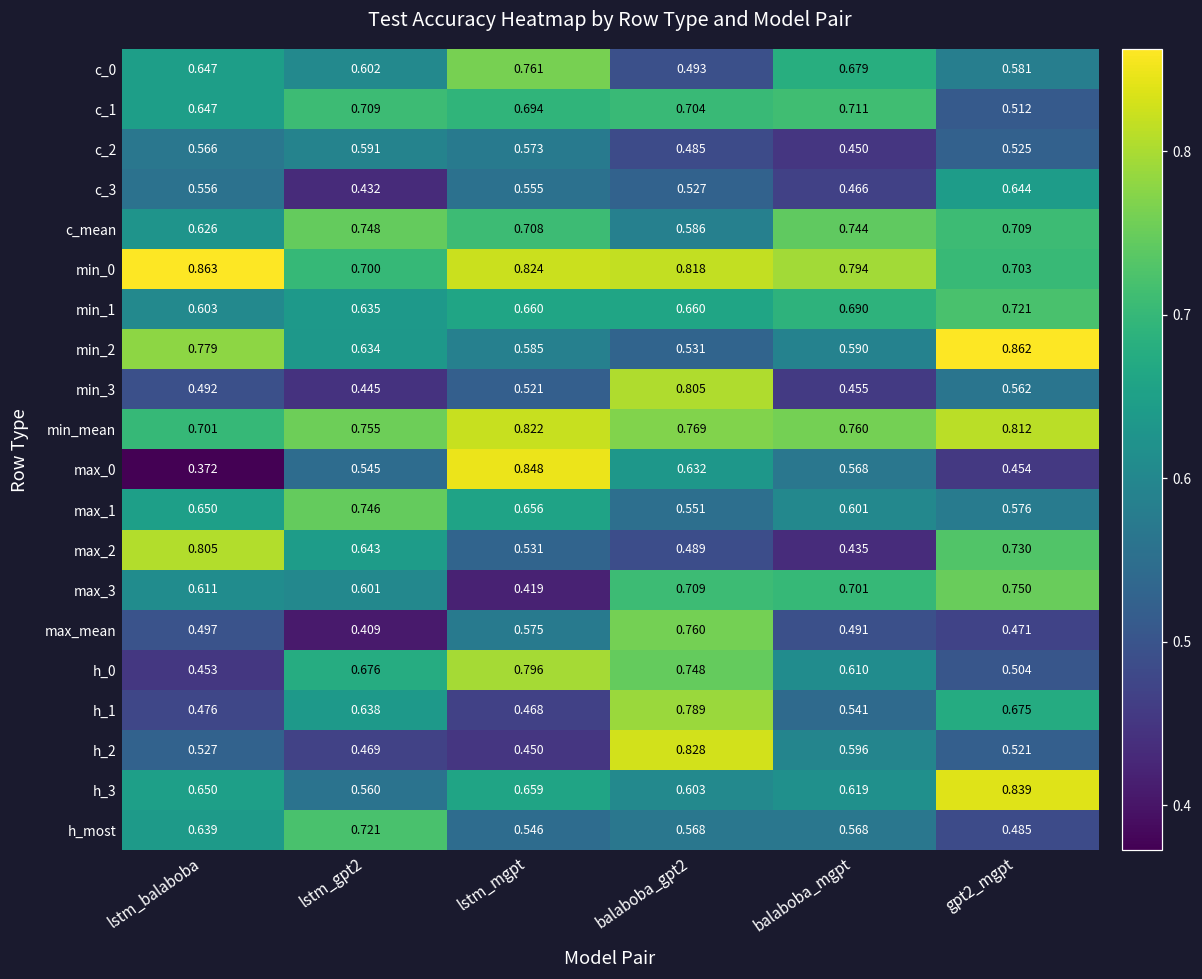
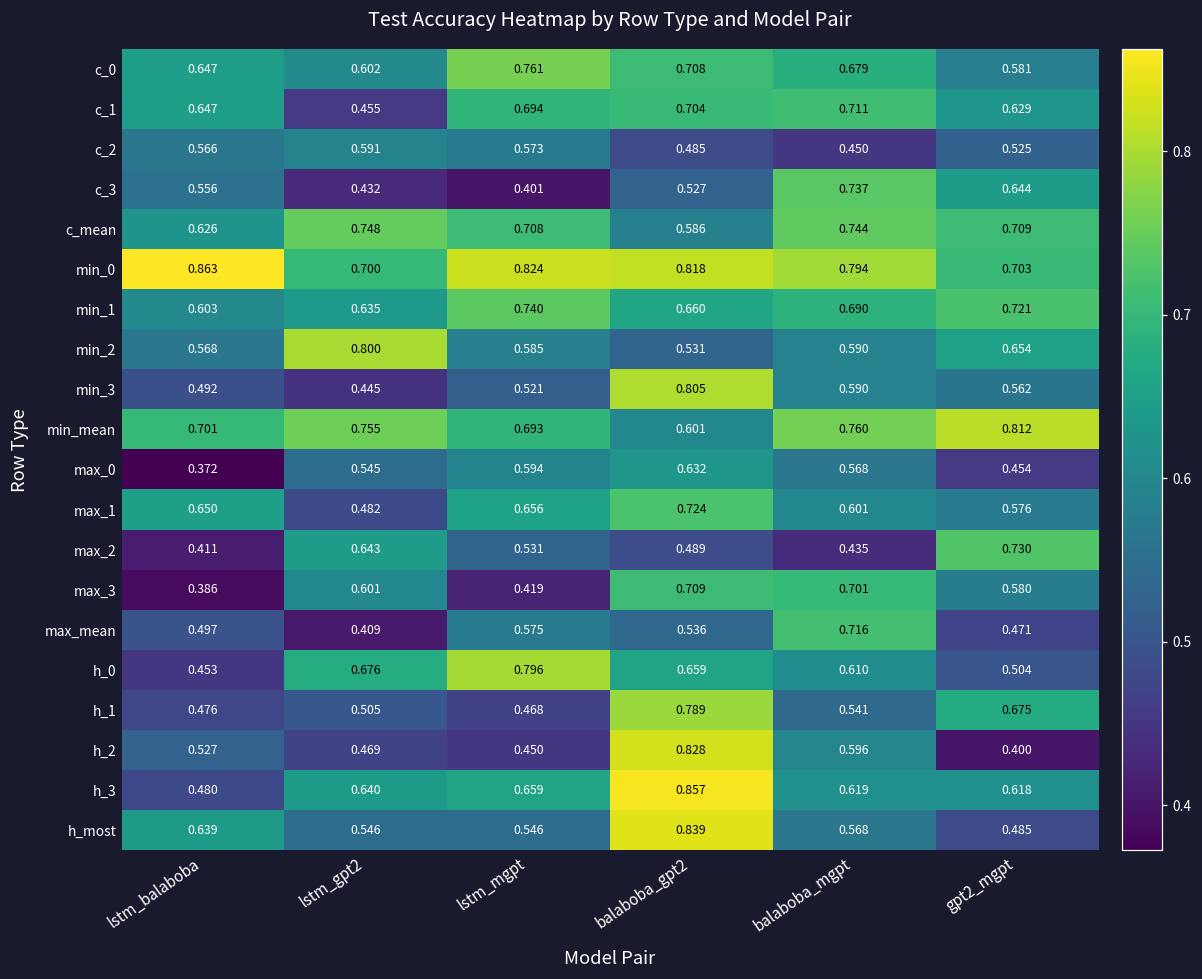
  {
    "c_0": {
      "lstm_balaboba": 0.647,
      "lstm_gpt2": 0.602,
      "lstm_mgpt": 0.761,
-     "balaboba_gpt2": 0.493,
+     "balaboba_gpt2": 0.708,
      "balaboba_mgpt": 0.679,
      "gpt2_mgpt": 0.581
    },
    "c_1": {
      "lstm_balaboba": 0.647,
-     "lstm_gpt2": 0.709,
+     "lstm_gpt2": 0.455,
      "lstm_mgpt": 0.694,
      "balaboba_gpt2": 0.704,
      "balaboba_mgpt": 0.711,
-     "gpt2_mgpt": 0.512
+     "gpt2_mgpt": 0.629
    },
    "c_2": {
      "lstm_balaboba": 0.566,
      "lstm_gpt2": 0.591,
      "lstm_mgpt": 0.573,
      "balaboba_gpt2": 0.485,
      "balaboba_mgpt": 0.450,
      "gpt2_mgpt": 0.525
    },
    "c_3": {
      "lstm_balaboba": 0.556,
      "lstm_gpt2": 0.432,
-     "lstm_mgpt": 0.555,
+     "lstm_mgpt": 0.401,
      "balaboba_gpt2": 0.527,
-     "balaboba_mgpt": 0.466,
+     "balaboba_mgpt": 0.737,
      "gpt2_mgpt": 0.644
    },
    "c_mean": {
      "lstm_balaboba": 0.626,
      "lstm_gpt2": 0.748,
      "lstm_mgpt": 0.708,
      "balaboba_gpt2": 0.586,
      "balaboba_mgpt": 0.744,
      "gpt2_mgpt": 0.709
    },
    "min_0": {
      "lstm_balaboba": 0.863,
      "lstm_gpt2": 0.700,
      "lstm_mgpt": 0.824,
      "balaboba_gpt2": 0.818,
      "balaboba_mgpt": 0.794,
      "gpt2_mgpt": 0.703
    },
    "min_1": {
      "lstm_balaboba": 0.603,
      "lstm_gpt2": 0.635,
-     "lstm_mgpt": 0.660,
+     "lstm_mgpt": 0.740,
      "balaboba_gpt2": 0.660,
      "balaboba_mgpt": 0.690,
      "gpt2_mgpt": 0.721
    },
    "min_2": {
-     "lstm_balaboba": 0.779,
-     "lstm_gpt2": 0.634,
+     "lstm_balaboba": 0.568,
+     "lstm_gpt2": 0.800,
      "lstm_mgpt": 0.585,
      "balaboba_gpt2": 0.531,
      "balaboba_mgpt": 0.590,
-     "gpt2_mgpt": 0.862
+     "gpt2_mgpt": 0.654
    },
    "min_3": {
      "lstm_balaboba": 0.492,
      "lstm_gpt2": 0.445,
      "lstm_mgpt": 0.521,
      "balaboba_gpt2": 0.805,
-     "balaboba_mgpt": 0.455,
+     "balaboba_mgpt": 0.590,
      "gpt2_mgpt": 0.562
    },
    "min_mean": {
      "lstm_balaboba": 0.701,
      "lstm_gpt2": 0.755,
-     "lstm_mgpt": 0.822,
-     "balaboba_gpt2": 0.769,
+     "lstm_mgpt": 0.693,
+     "balaboba_gpt2": 0.601,
      "balaboba_mgpt": 0.760,
      "gpt2_mgpt": 0.812
    },
    "max_0": {
      "lstm_balaboba": 0.372,
      "lstm_gpt2": 0.545,
-     "lstm_mgpt": 0.848,
+     "lstm_mgpt": 0.594,
      "balaboba_gpt2": 0.632,
      "balaboba_mgpt": 0.568,
      "gpt2_mgpt": 0.454
    },
    "max_1": {
      "lstm_balaboba": 0.650,
-     "lstm_gpt2": 0.746,
+     "lstm_gpt2": 0.482,
      "lstm_mgpt": 0.656,
-     "balaboba_gpt2": 0.551,
+     "balaboba_gpt2": 0.724,
      "balaboba_mgpt": 0.601,
      "gpt2_mgpt": 0.576
    },
    "max_2": {
-     "lstm_balaboba": 0.805,
+     "lstm_balaboba": 0.411,
      "lstm_gpt2": 0.643,
      "lstm_mgpt": 0.531,
      "balaboba_gpt2": 0.489,
      "balaboba_mgpt": 0.435,
      "gpt2_mgpt": 0.730
    },
    "max_3": {
-     "lstm_balaboba": 0.611,
+     "lstm_balaboba": 0.386,
      "lstm_gpt2": 0.601,
      "lstm_mgpt": 0.419,
      "balaboba_gpt2": 0.709,
      "balaboba_mgpt": 0.701,
-     "gpt2_mgpt": 0.750
+     "gpt2_mgpt": 0.580
    },
    "max_mean": {
      "lstm_balaboba": 0.497,
      "lstm_gpt2": 0.409,
      "lstm_mgpt": 0.575,
-     "balaboba_gpt2": 0.760,
-     "balaboba_mgpt": 0.491,
+     "balaboba_gpt2": 0.536,
+     "balaboba_mgpt": 0.716,
      "gpt2_mgpt": 0.471
    },
    "h_0": {
      "lstm_balaboba": 0.453,
      "lstm_gpt2": 0.676,
      "lstm_mgpt": 0.796,
-     "balaboba_gpt2": 0.748,
+     "balaboba_gpt2": 0.659,
      "balaboba_mgpt": 0.610,
      "gpt2_mgpt": 0.504
    },
    "h_1": {
      "lstm_balaboba": 0.476,
-     "lstm_gpt2": 0.638,
+     "lstm_gpt2": 0.505,
      "lstm_mgpt": 0.468,
      "balaboba_gpt2": 0.789,
      "balaboba_mgpt": 0.541,
      "gpt2_mgpt": 0.675
    },
    "h_2": {
      "lstm_balaboba": 0.527,
      "lstm_gpt2": 0.469,
      "lstm_mgpt": 0.450,
      "balaboba_gpt2": 0.828,
      "balaboba_mgpt": 0.596,
-     "gpt2_mgpt": 0.521
+     "gpt2_mgpt": 0.400
    },
    "h_3": {
-     "lstm_balaboba": 0.650,
-     "lstm_gpt2": 0.560,
+     "lstm_balaboba": 0.480,
+     "lstm_gpt2": 0.640,
      "lstm_mgpt": 0.659,
-     "balaboba_gpt2": 0.603,
+     "balaboba_gpt2": 0.857,
      "balaboba_mgpt": 0.619,
-     "gpt2_mgpt": 0.839
+     "gpt2_mgpt": 0.618
    },
    "h_most": {
      "lstm_balaboba": 0.639,
-     "lstm_gpt2": 0.721,
+     "lstm_gpt2": 0.546,
      "lstm_mgpt": 0.546,
-     "balaboba_gpt2": 0.568,
+     "balaboba_gpt2": 0.839,
      "balaboba_mgpt": 0.568,
      "gpt2_mgpt": 0.485
    }
  }
